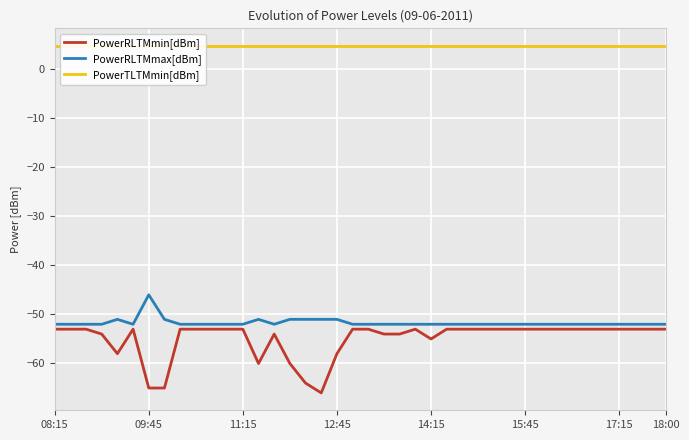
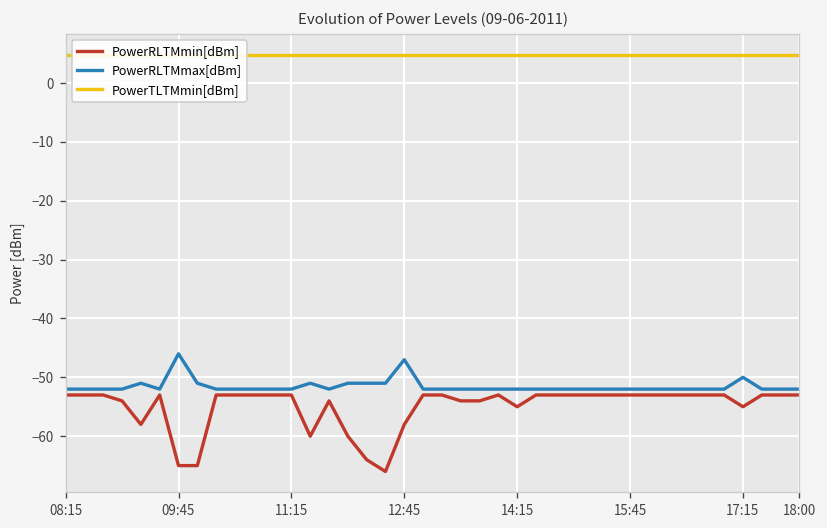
  {
    "PowerRLTMmin[dBm]": {
      "08:15": -53,
      "09:45": -65,
      "11:15": -53,
      "12:45": -58,
      "14:15": -55,
      "15:45": -53,
-     "17:15": -53,
+     "17:15": -55,
      "18:00": -53
    },
    "PowerRLTMmax[dBm]": {
      "08:15": -52,
      "09:45": -46,
      "11:15": -52,
-     "12:45": -51,
+     "12:45": -47,
      "14:15": -52,
      "15:45": -52,
-     "17:15": -52,
+     "17:15": -50,
      "18:00": -52
    },
    "PowerTLTMmin[dBm]": {
      "08:15": 5,
      "11:15": 5,
      "12:45": 5,
      "14:15": 5,
      "15:45": 5,
      "17:15": 5,
      "18:00": 5
    }
  }
